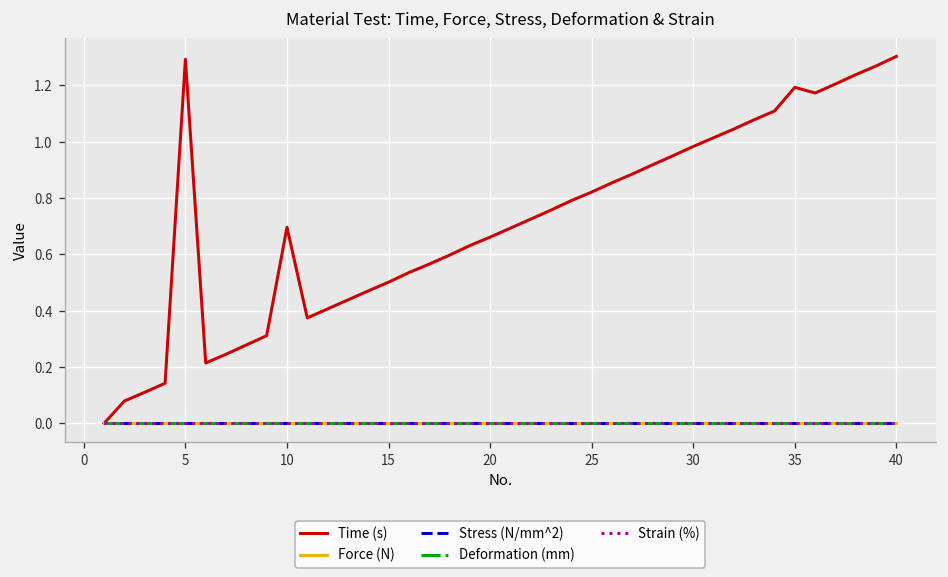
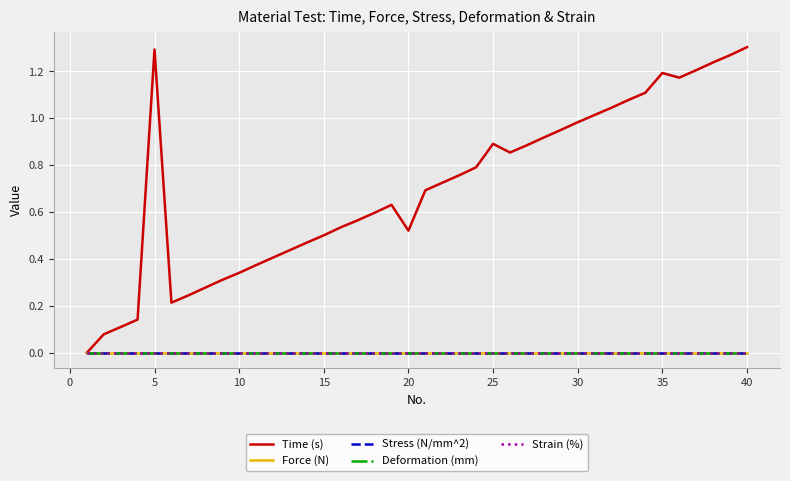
  {
    "Time (s)": {
      "5": 1.29,
-     "10": 0.70,
+     "10": 0.34,
      "15": 0.50,
-     "20": 0.66,
-     "25": 0.82,
+     "20": 0.52,
+     "25": 0.89,
      "30": 0.98,
      "35": 1.19,
      "40": 1.30
    },
    "Strain (%)": {
      "5": 0.00,
      "10": 0.00,
      "15": 0.00,
      "20": 0.00,
      "25": 0.00,
      "30": 0.00,
      "35": 0.00,
      "40": 0.00
    }
  }
